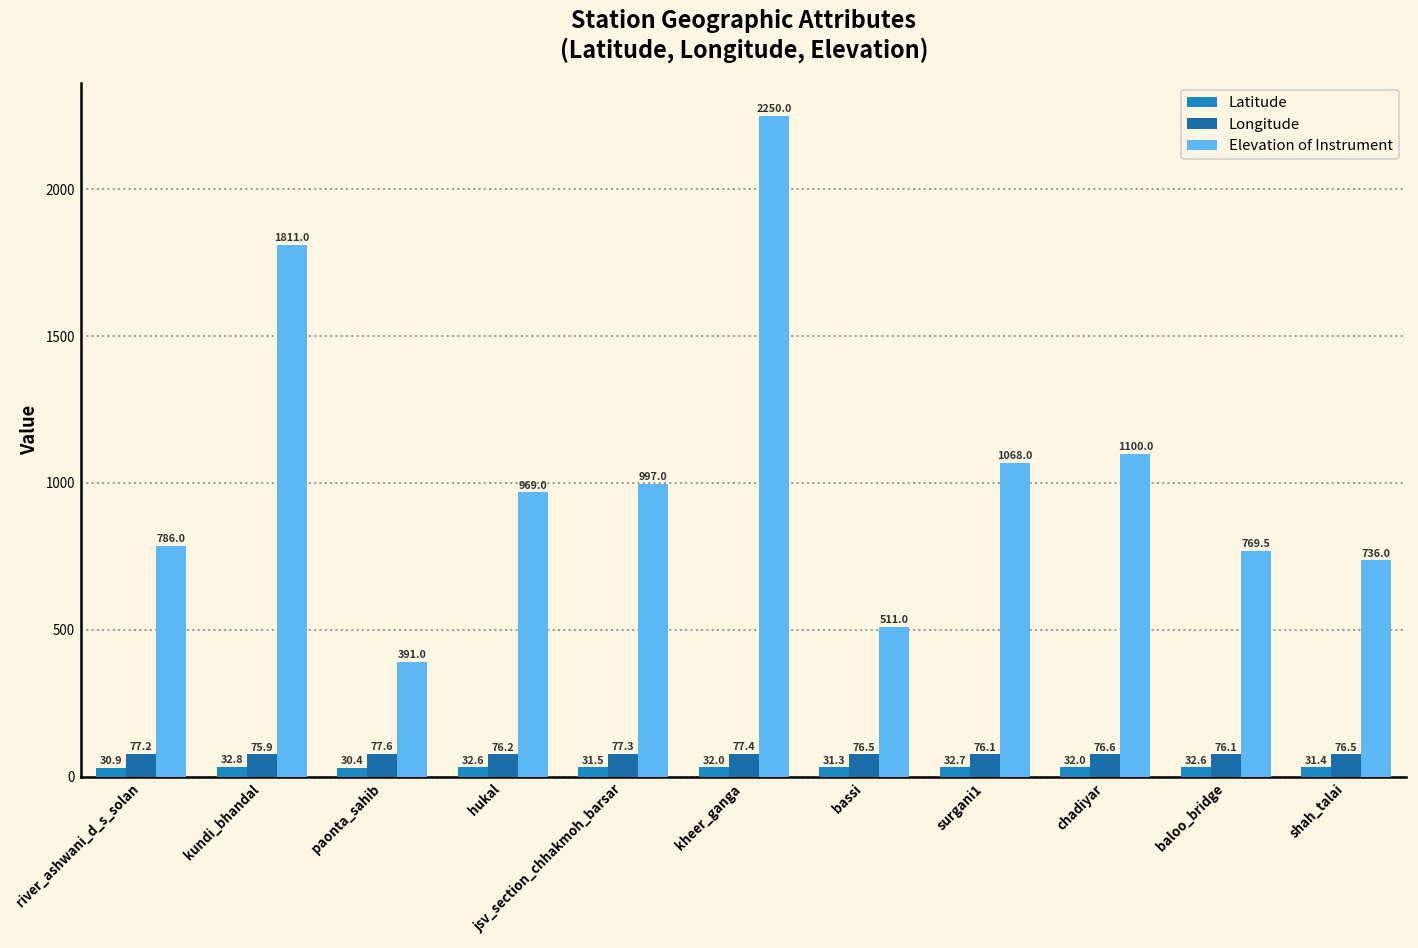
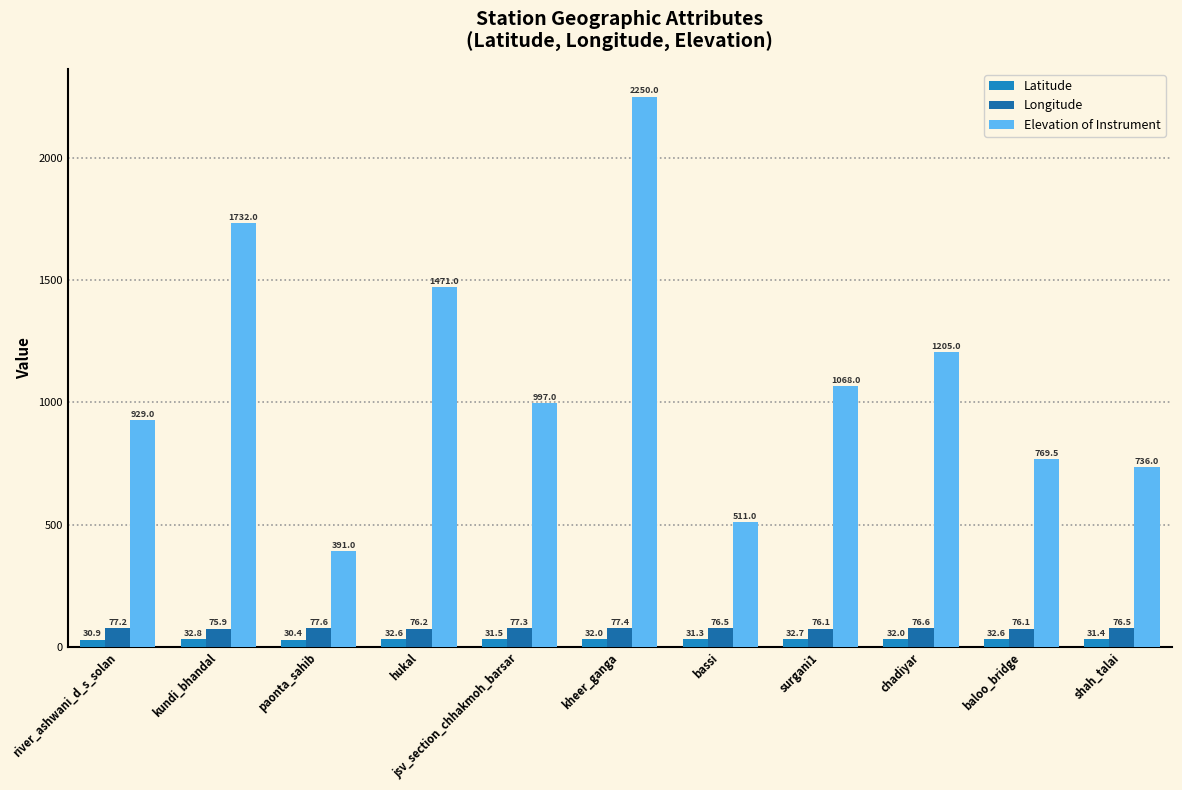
  {
    "Elevation of Instrument": {
-     "river_ashwani_d_s_solan": 786.0,
-     "kundi_bhandal": 1811.0,
+     "river_ashwani_d_s_solan": 929.0,
+     "kundi_bhandal": 1732.0,
      "paonta_sahib": 391.0,
-     "hukal": 969.0,
+     "hukal": 1471.0,
      "jsv_section_chhakmoh_barsar": 997.0,
      "kheer_ganga": 2250.0,
      "bassi": 511.0,
      "surgani1": 1068.0,
-     "chadiyar": 1100.0,
+     "chadiyar": 1205.0,
      "baloo_bridge": 769.5,
      "shah_talai": 736.0
    }
  }
